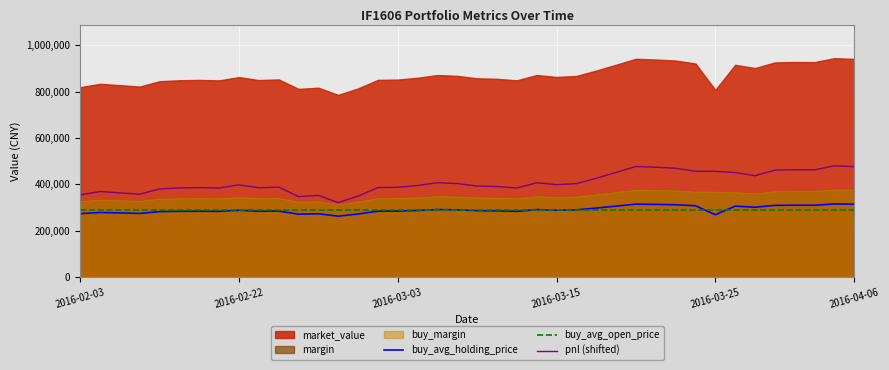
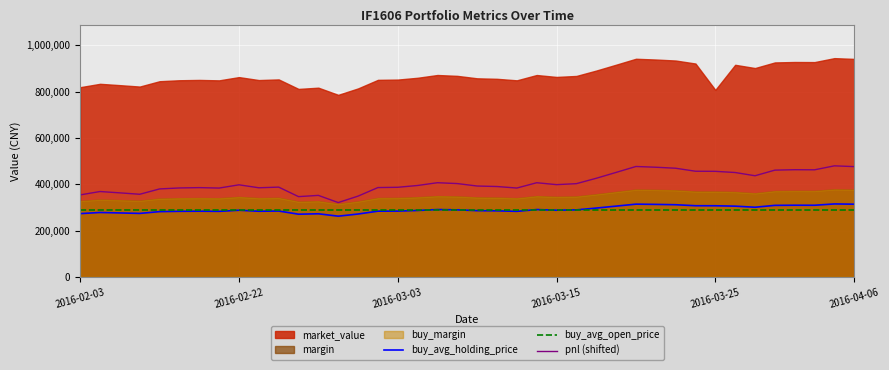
  {
    "buy_avg_holding_price": {
      "2016-02-03": "270,000",
-     "2016-03-25": "270,000",
+     "2016-03-25": "310,000",
      "2016-04-06": "310,000"
    },
    "market_value": {
      "2016-02-03": "820,000",
      "2016-02-22": "860,000",
      "2016-03-03": "850,000",
      "2016-03-15": "860,000",
      "2016-03-25": "810,000",
      "2016-04-06": "940,000"
    },
    "buy_avg_open_price": {
      "2016-02-03": "290,000",
      "2016-03-25": "290,000",
      "2016-04-06": "290,000"
    },
    "buy_margin": {
      "2016-02-03": "330,000",
      "2016-02-22": "340,000",
      "2016-03-03": "340,000",
      "2016-03-15": "350,000",
      "2016-03-25": "370,000",
      "2016-04-06": "380,000"
    },
    "pnl (shifted)": {
      "2016-02-03": "350,000",
      "2016-02-22": "400,000",
      "2016-03-03": "390,000",
      "2016-03-15": "400,000",
      "2016-03-25": "460,000",
      "2016-04-06": "480,000"
    }
  }
